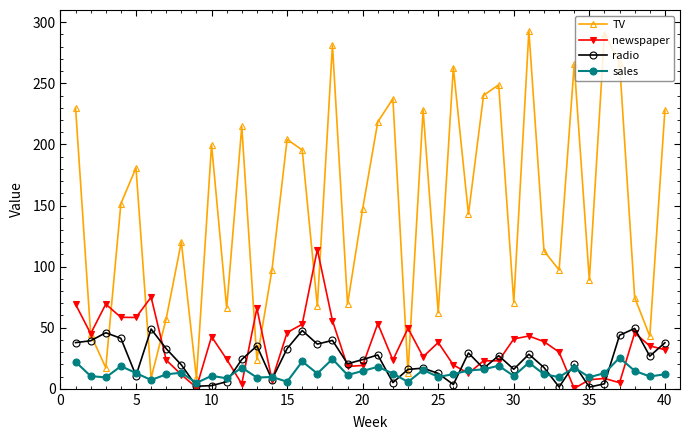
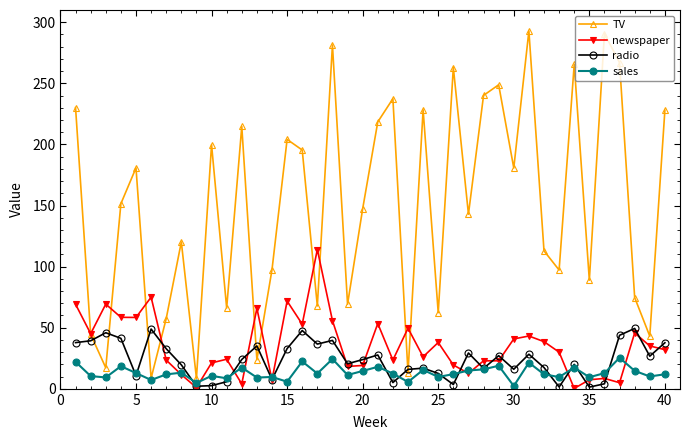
  {
    "TV": {
      "5": 181,
      "10": 200,
      "15": 204,
      "20": 147,
      "25": 62,
-     "30": 71,
+     "30": 181,
      "35": 89,
      "40": 228
    },
    "newspaper": {
      "5": 58,
-     "10": 43,
-     "15": 46,
+     "10": 21,
+     "15": 72,
      "20": 19,
      "25": 38,
      "30": 41,
      "35": 7,
      "40": 32
    },
    "radio": {
      "5": 11,
      "10": 3,
      "15": 33,
      "20": 24,
      "25": 13,
      "30": 16,
      "35": 1,
      "40": 38
    },
    "sales": {
      "5": 13,
      "10": 11,
      "15": 6,
      "20": 15,
      "25": 10,
-     "30": 11,
+     "30": 2,
      "35": 10,
      "40": 12
    }
  }
